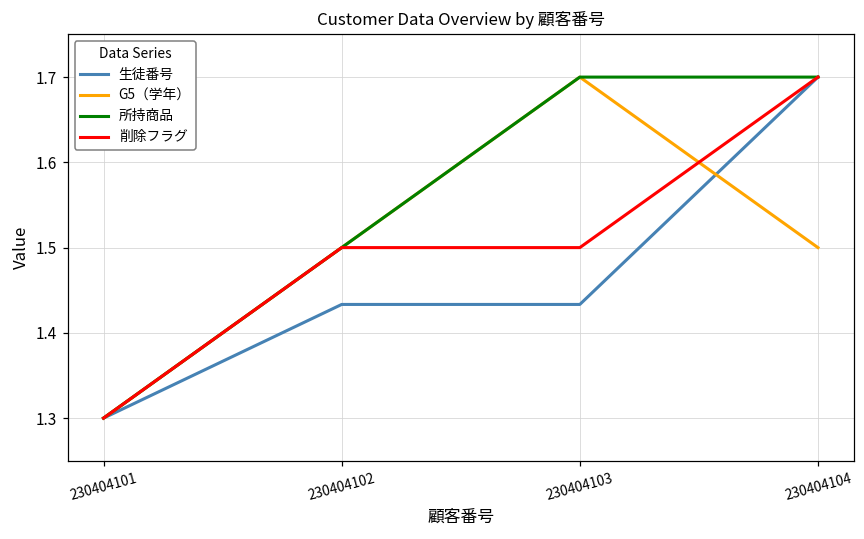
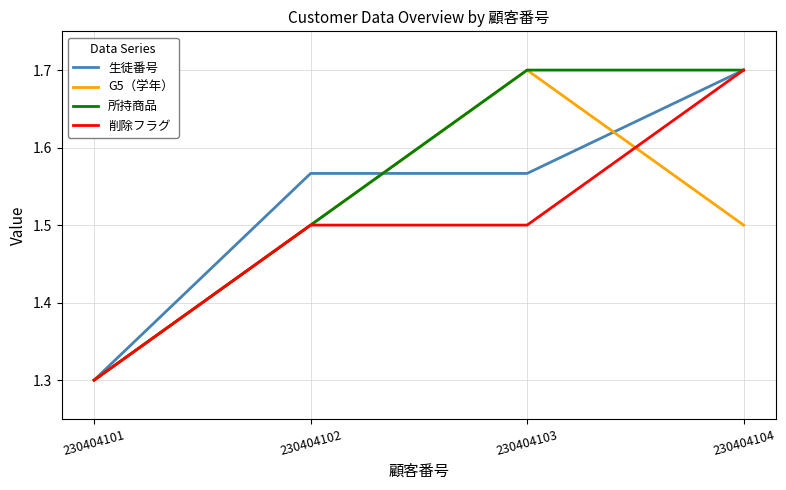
  {
    "生徒番号": {
-     "230404102": 1.43,
-     "230404103": 1.43
+     "230404102": 1.57,
+     "230404103": 1.57
    },
    "G5（学年）": {
      "230404104": 1.50
    },
    "削除フラグ": {
      "230404103": 1.50
    }
  }
